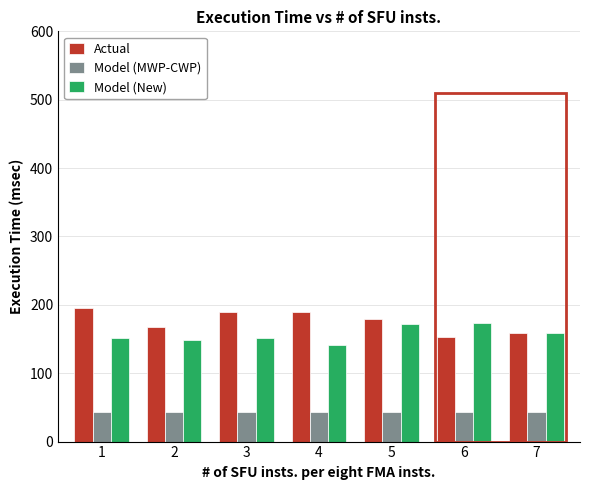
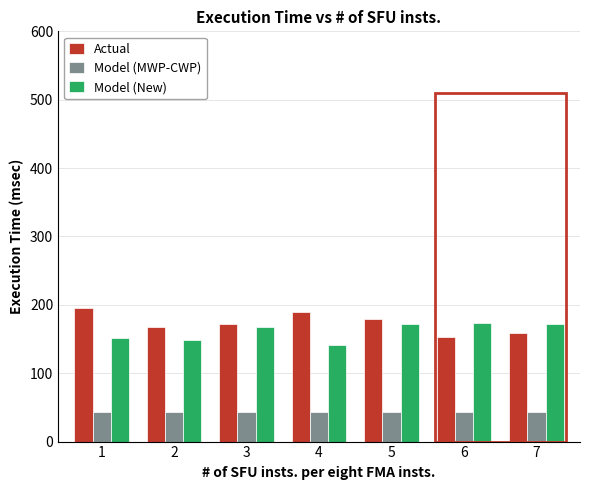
  {
    "Actual": {
      "1": 200,
      "2": 170,
-     "3": 190,
+     "3": 170,
      "4": 190,
      "5": 180,
      "6": 150,
      "7": 160
    },
    "Model (MWP-CWP)": {
      "1": 40,
      "2": 40,
      "3": 40,
      "4": 40,
      "5": 40,
      "6": 40,
      "7": 40
    },
    "Model (New)": {
      "1": 150,
      "2": 150,
-     "3": 150,
+     "3": 170,
      "4": 140,
      "5": 170,
      "6": 170,
-     "7": 160
+     "7": 170
    }
  }
